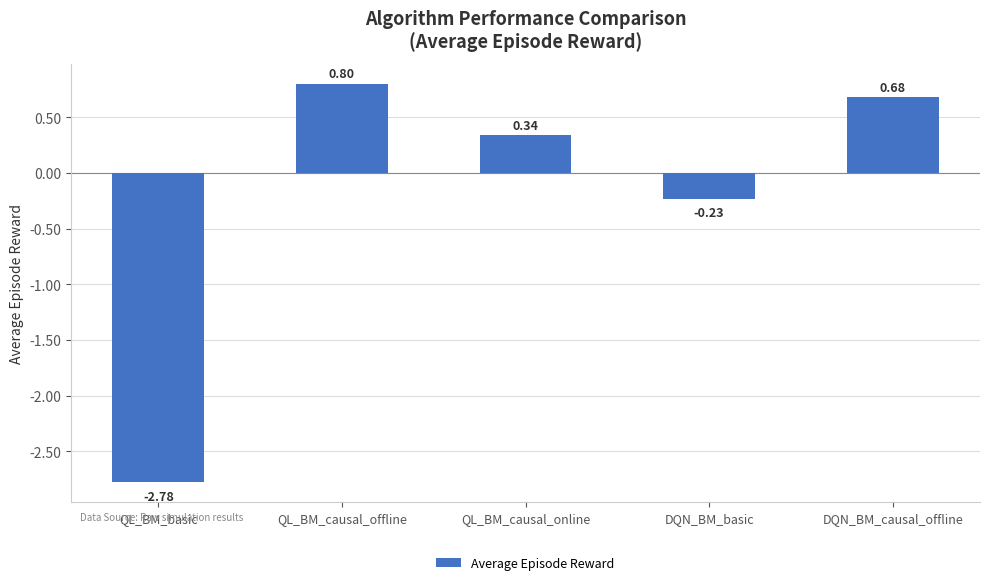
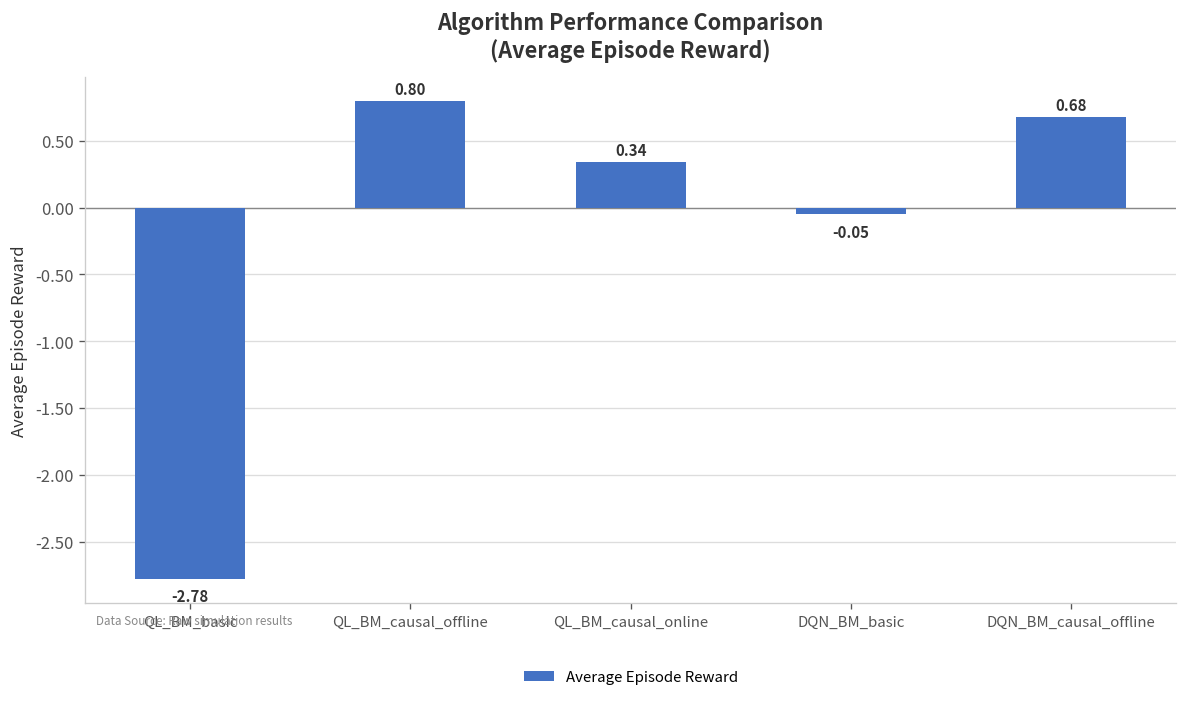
  {
    "QL_BM_basic": -2.78,
    "QL_BM_causal_offline": 0.80,
    "QL_BM_causal_online": 0.34,
-   "DQN_BM_basic": -0.23,
+   "DQN_BM_basic": -0.05,
    "DQN_BM_causal_offline": 0.68
  }
